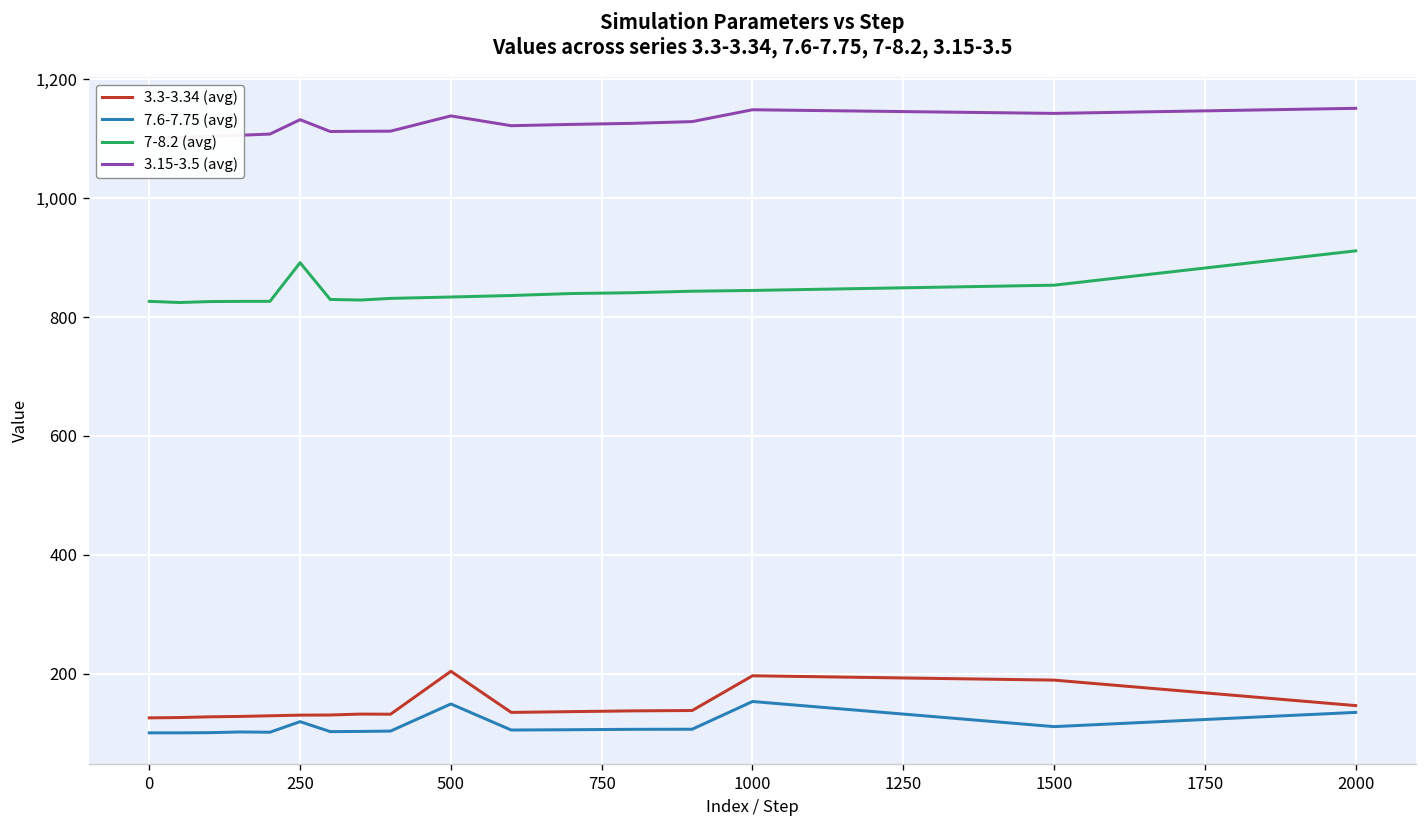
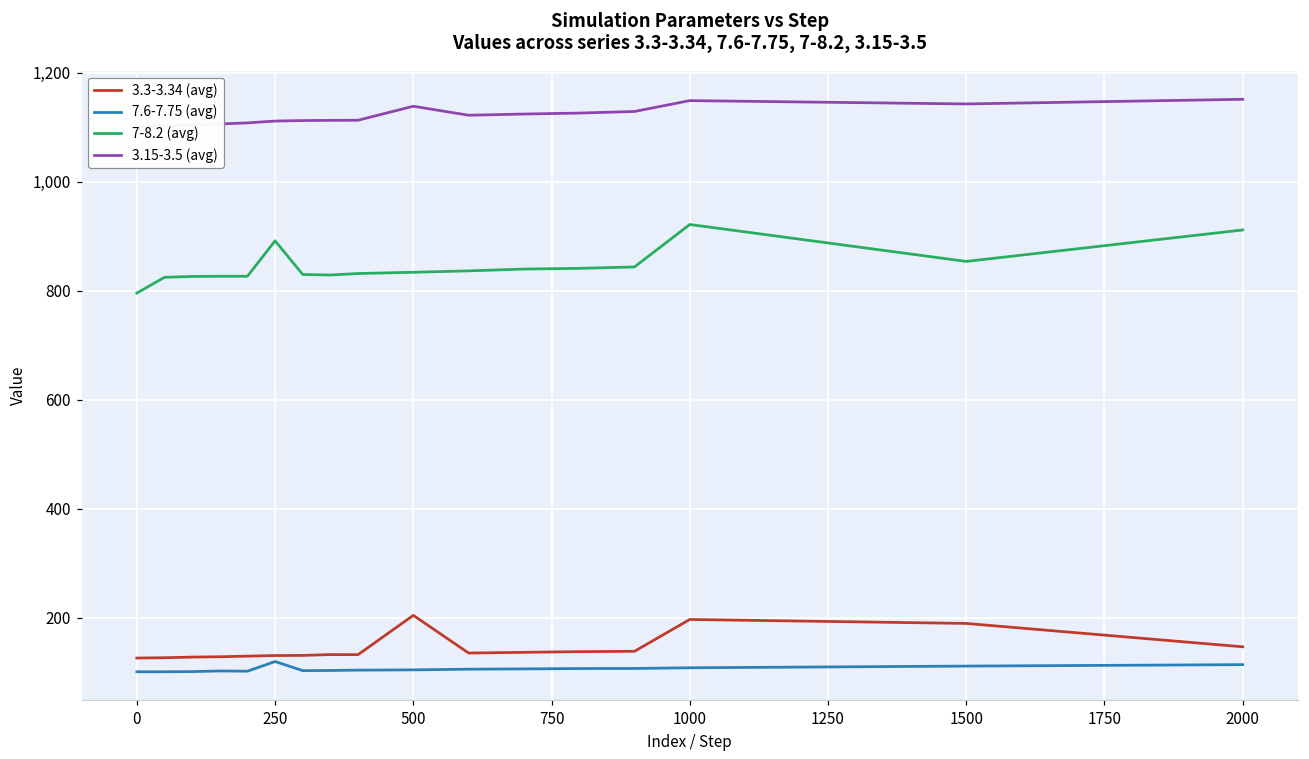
  {
    "3.3-3.34 (avg)": {
      "0": "130",
      "250": "130",
      "500": "200",
      "1000": "200",
      "1500": "190",
      "2000": "150"
    },
    "7.6-7.75 (avg)": {
      "0": "100",
      "250": "120",
-     "500": "150",
-     "1000": "150",
+     "500": "100",
+     "1000": "110",
      "1500": "110",
-     "2000": "130"
+     "2000": "110"
    },
    "7-8.2 (avg)": {
-     "0": "830",
+     "0": "800",
      "250": "890",
      "500": "830",
-     "1000": "840",
+     "1000": "920",
      "1500": "850",
      "2000": "910"
    },
    "3.15-3.5 (avg)": {
-     "250": "1,130",
+     "250": "1,110",
      "500": "1,140",
      "1000": "1,150",
      "1500": "1,140",
      "2000": "1,150"
    }
  }
